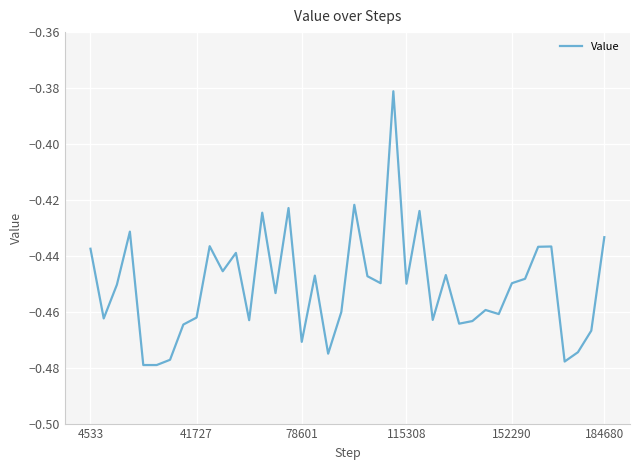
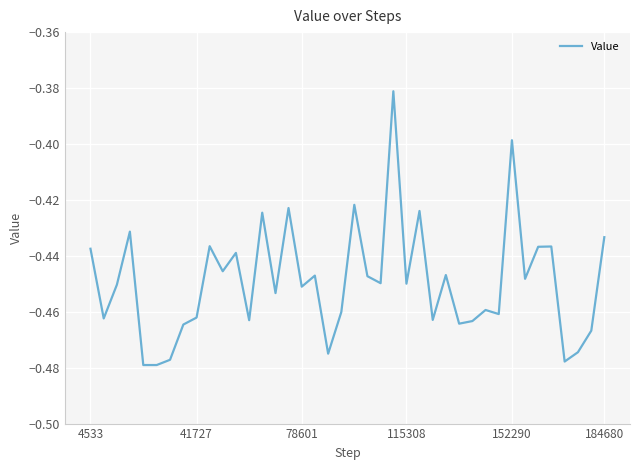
  {
    "4533": -0.437,
    "41727": -0.462,
-   "78601": -0.471,
+   "78601": -0.451,
    "115308": -0.450,
-   "152290": -0.450,
+   "152290": -0.399,
    "184680": -0.433
  }
